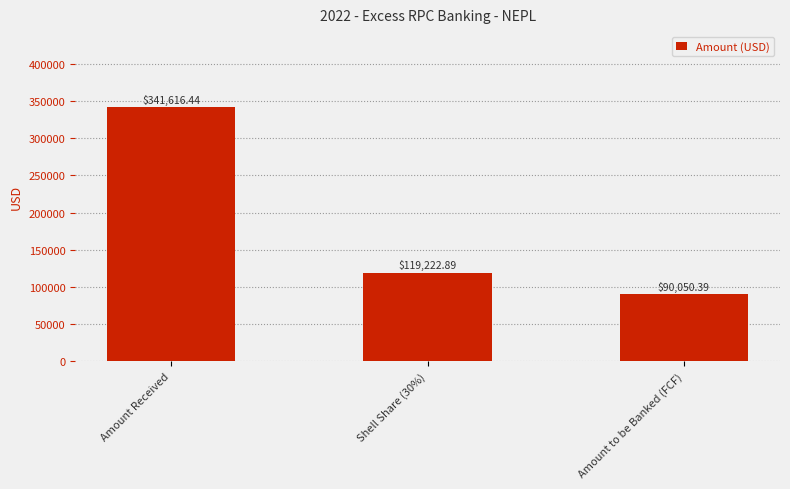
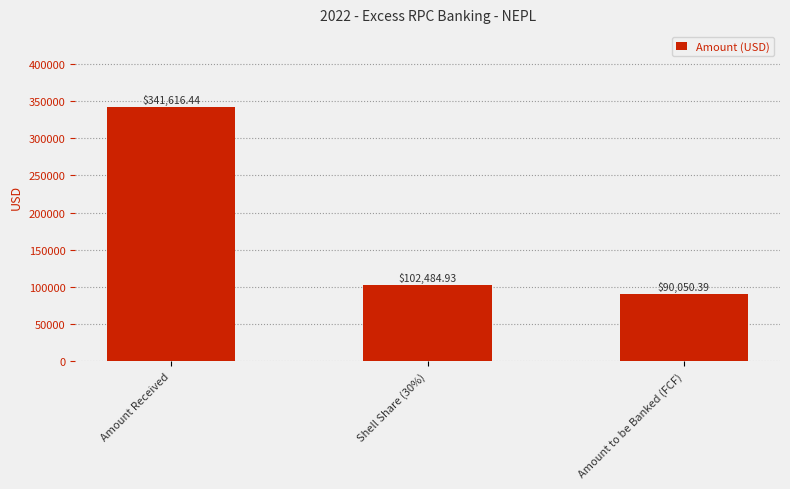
  {
    "Amount Received": "$341,616.44",
-   "Shell Share (30%)": "$119,222.89",
+   "Shell Share (30%)": "$102,484.93",
    "Amount to be Banked (FCF)": "$90,050.39"
  }
